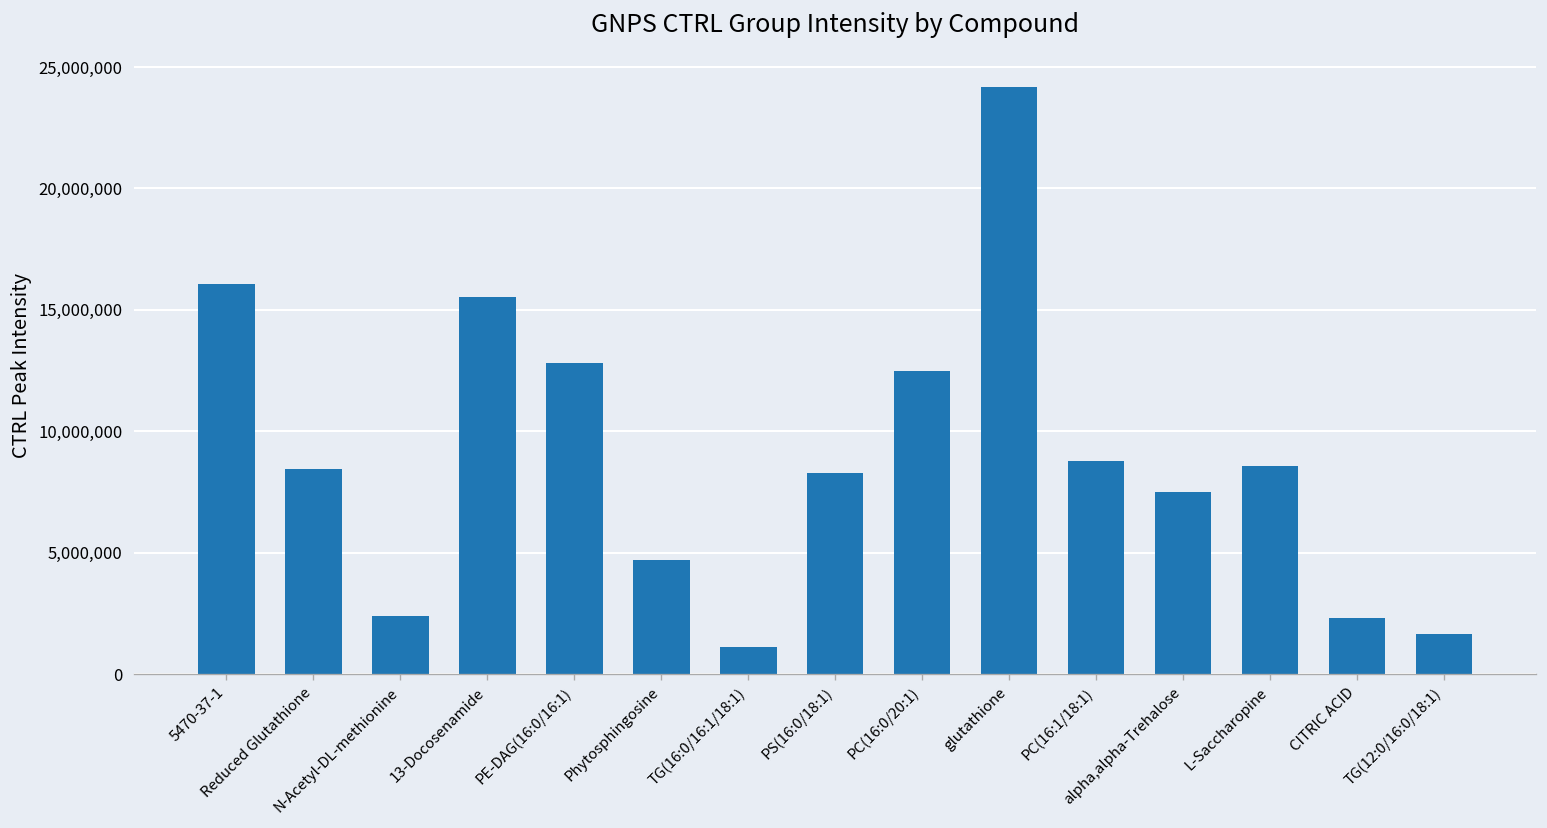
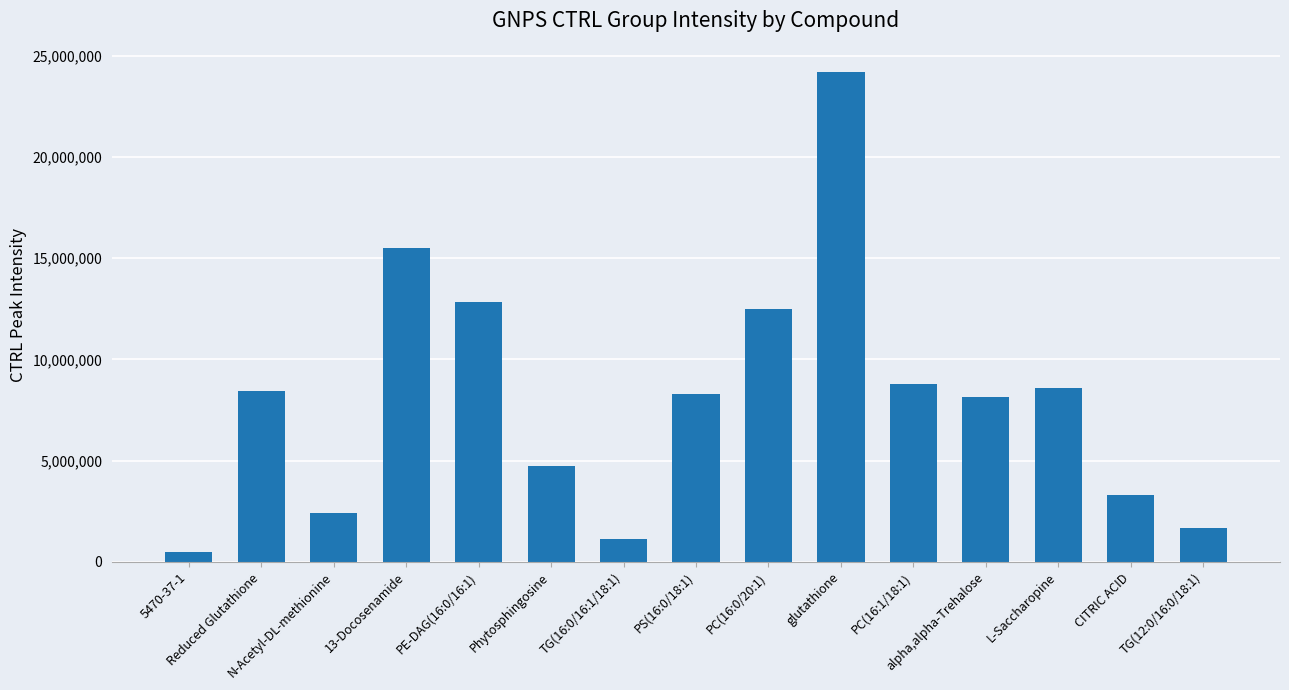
  {
-   "5470-37-1": "16,100,000",
+   "5470-37-1": "500,000",
    "Reduced Glutathione": "8,400,000",
    "N-Acetyl-DL-methionine": "2,400,000",
    "13-Docosenamide": "15,500,000",
    "PE-DAG(16:0/16:1)": "12,800,000",
    "Phytosphingosine": "4,700,000",
    "TG(16:0/16:1/18:1)": "1,100,000",
    "PS(16:0/18:1)": "8,300,000",
    "PC(16:0/20:1)": "12,500,000",
    "glutathione": "24,200,000",
    "PC(16:1/18:1)": "8,800,000",
-   "alpha,alpha-Trehalose": "7,500,000",
+   "alpha,alpha-Trehalose": "8,100,000",
    "L-Saccharopine": "8,600,000",
-   "CITRIC ACID": "2,300,000",
+   "CITRIC ACID": "3,300,000",
    "TG(12:0/16:0/18:1)": "1,700,000"
  }
